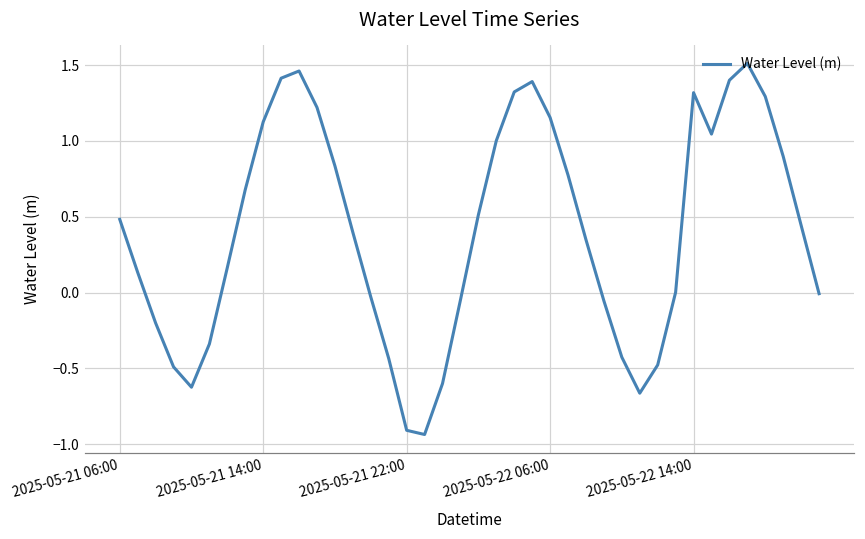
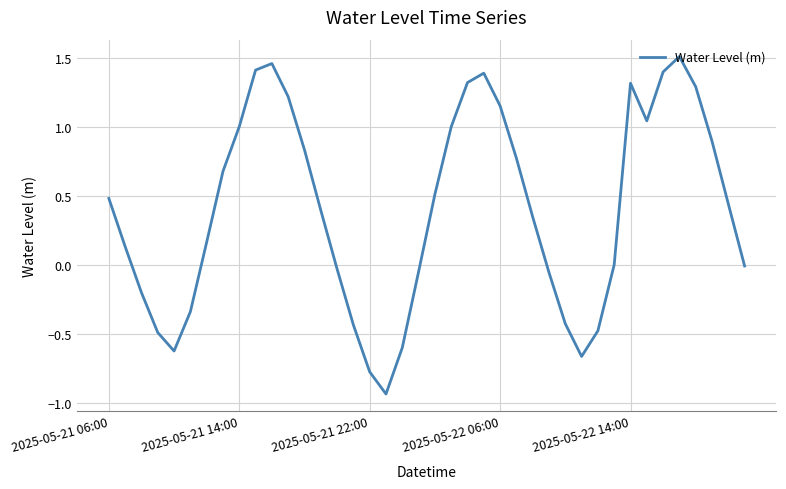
  {
    "2025-05-21 06:00": 0.48,
-   "2025-05-21 14:00": 1.13,
-   "2025-05-21 22:00": -0.91,
+   "2025-05-21 14:00": 1.00,
+   "2025-05-21 22:00": -0.77,
    "2025-05-22 06:00": 1.15,
    "2025-05-22 14:00": 1.32
  }
